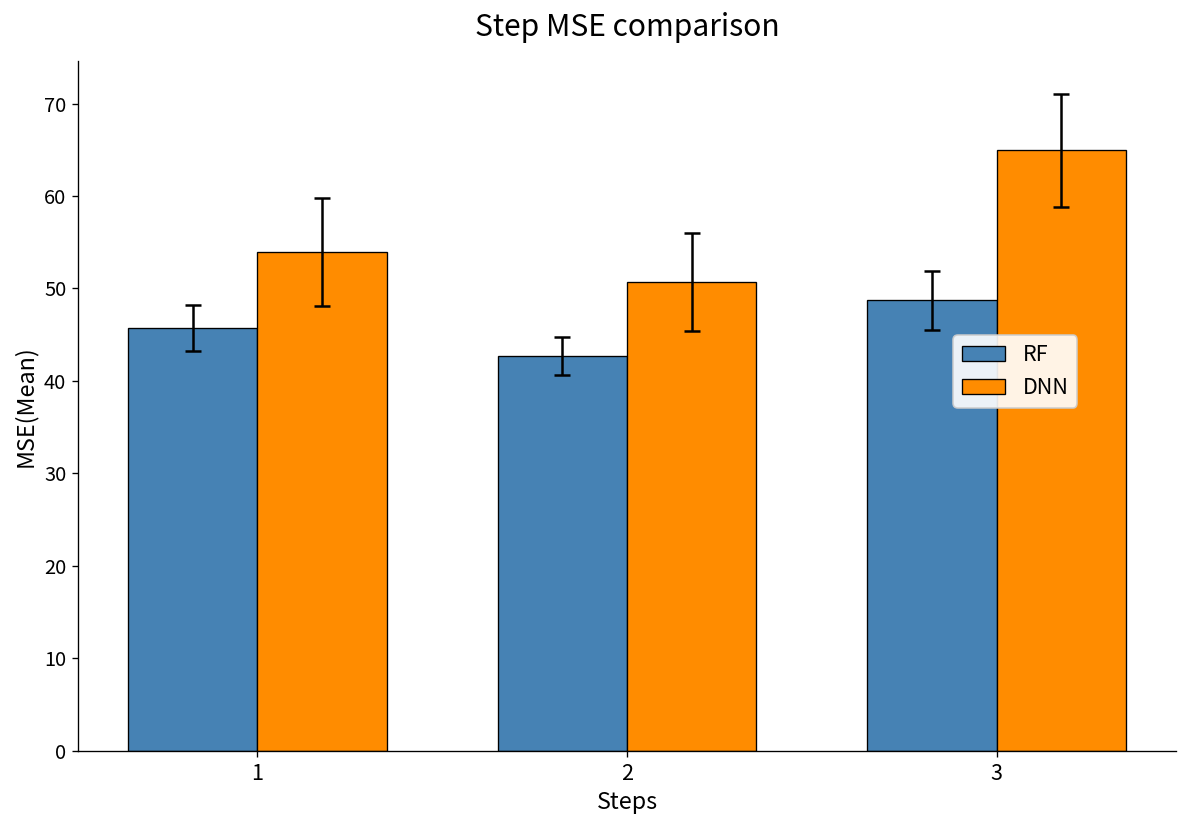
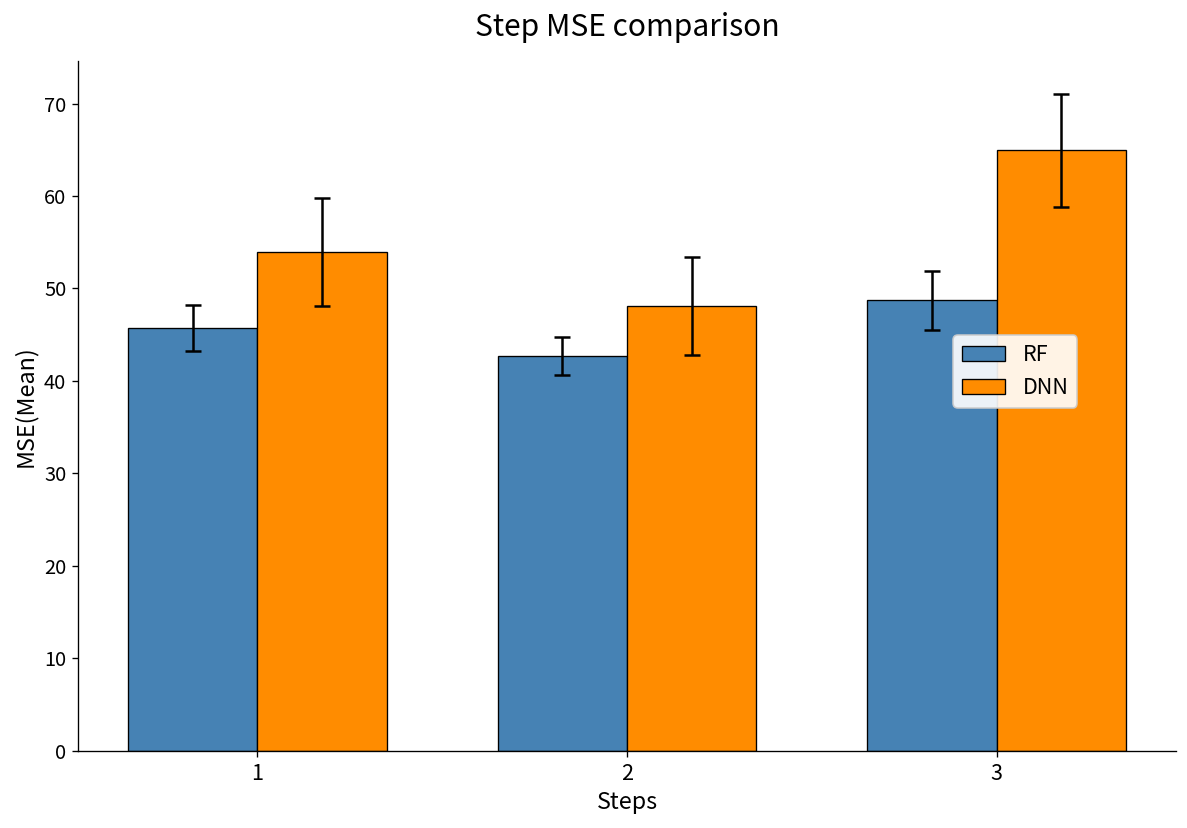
  {
    "DNN": {
      "1": 54,
-     "2": 51,
+     "2": 48,
      "3": 65
    }
  }
